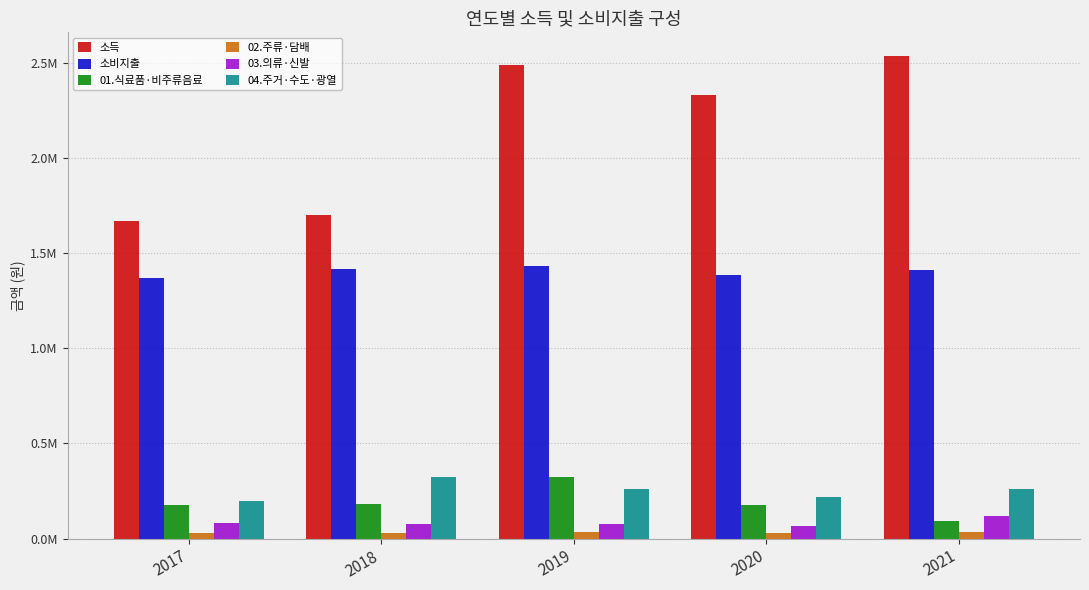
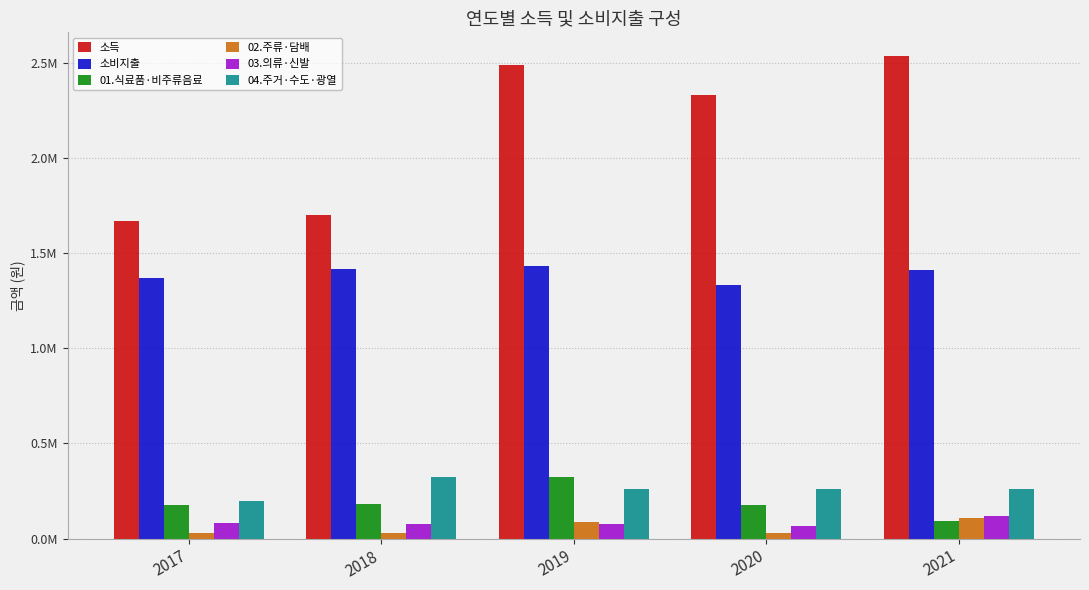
  {
    "소득": {
      "2017": 1670000,
      "2018": 1700000,
      "2019": 2490000,
      "2020": 2340000,
      "2021": 2540000
    },
    "소비지출": {
      "2017": 1370000,
      "2018": 1420000,
      "2019": 1440000,
-     "2020": 1390000,
+     "2020": 1330000,
      "2021": 1410000
    },
    "01.식료품·비주류음료": {
      "2017": 170000,
      "2018": 180000,
      "2019": 320000,
      "2020": 180000,
      "2021": 90000
    },
    "02.주류·담배": {
      "2017": 30000,
      "2018": 30000,
-     "2019": 30000,
+     "2019": 90000,
      "2020": 30000,
-     "2021": 30000
+     "2021": 110000
    },
    "03.의류·신발": {
      "2017": 80000,
      "2018": 80000,
      "2019": 80000,
      "2020": 60000,
      "2021": 120000
    },
    "04.주거·수도·광열": {
      "2017": 200000,
      "2018": 320000,
      "2019": 260000,
-     "2020": 220000,
+     "2020": 260000,
      "2021": 260000
    }
  }
